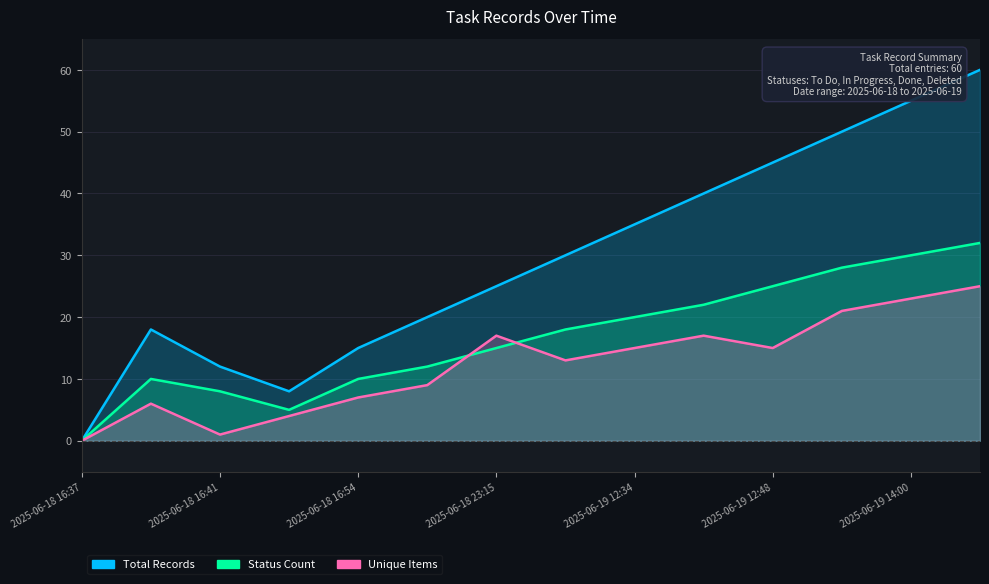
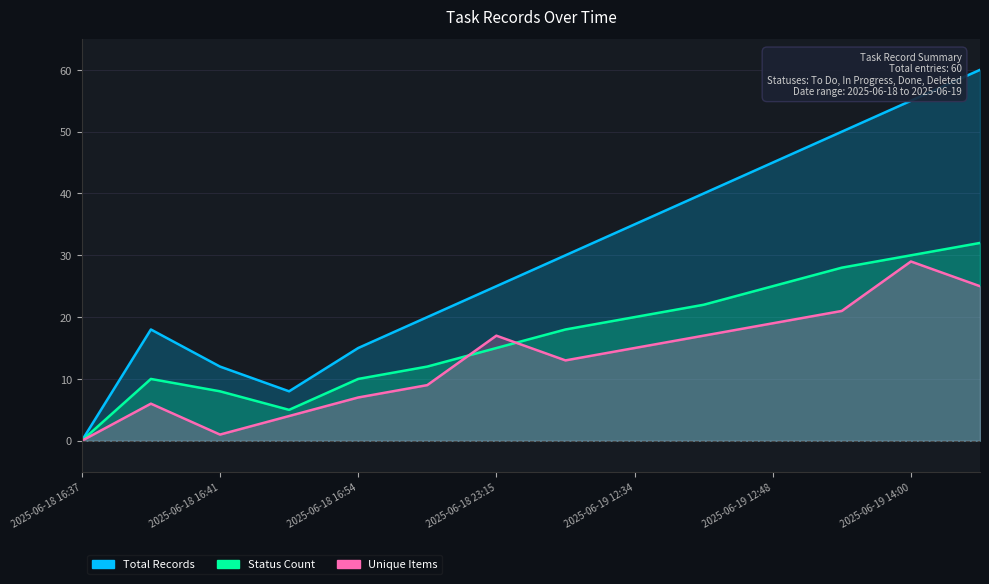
  {
    "Unique Items": {
      "2025-06-18 16:41": 1,
      "2025-06-18 16:54": 7,
      "2025-06-18 23:15": 17,
      "2025-06-19 12:34": 15,
-     "2025-06-19 12:48": 15,
-     "2025-06-19 14:00": 23
+     "2025-06-19 12:48": 19,
+     "2025-06-19 14:00": 29
    }
  }
